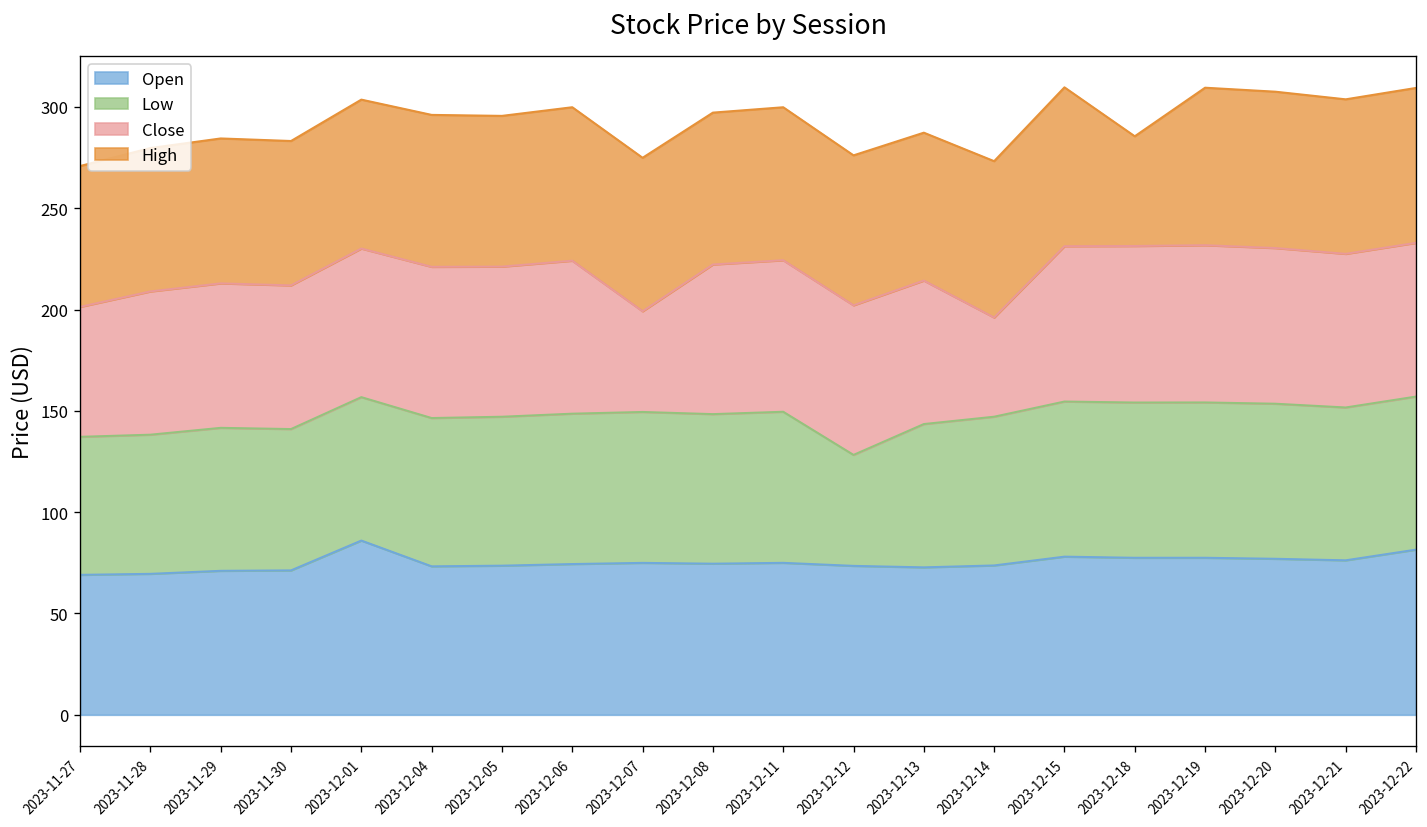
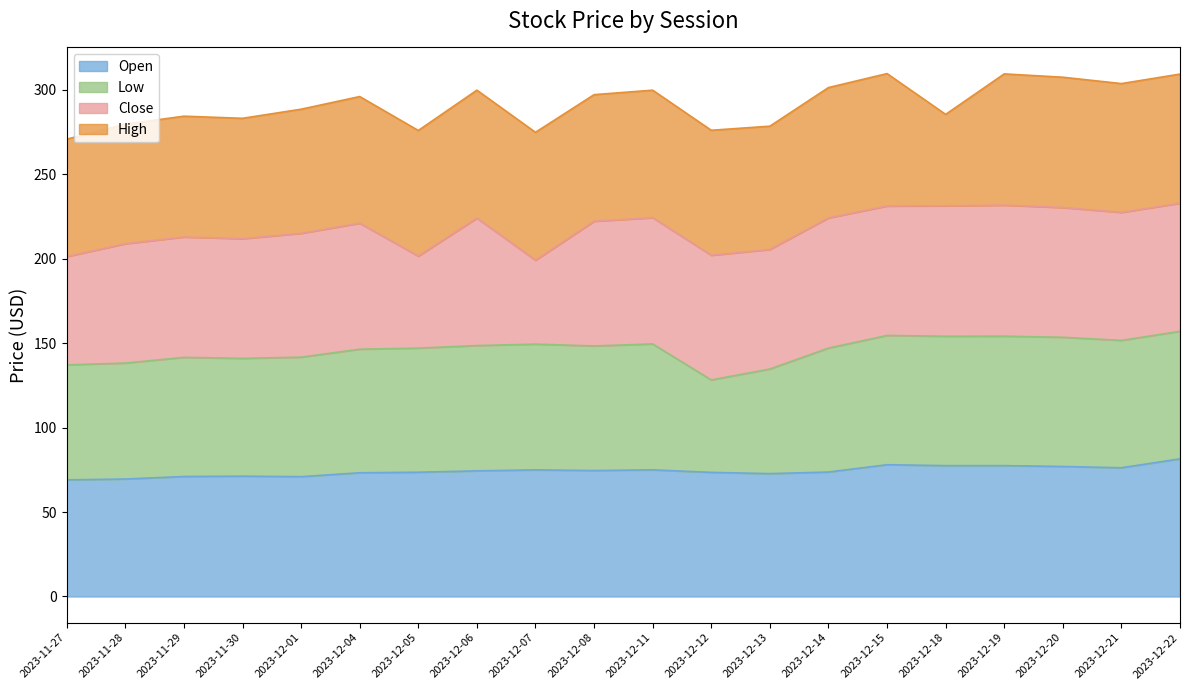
  {
    "Open": {
      "2023-11-27": 69,
      "2023-11-28": 70,
      "2023-11-29": 71,
      "2023-11-30": 71,
-     "2023-12-01": 86,
+     "2023-12-01": 71,
      "2023-12-04": 73,
      "2023-12-05": 74,
      "2023-12-06": 74,
      "2023-12-07": 75,
      "2023-12-08": 75,
      "2023-12-11": 75,
      "2023-12-12": 74,
      "2023-12-13": 73,
      "2023-12-14": 74,
      "2023-12-15": 78,
      "2023-12-18": 77,
      "2023-12-19": 78,
      "2023-12-20": 77,
      "2023-12-21": 76,
      "2023-12-22": 82
    },
    "Low": {
      "2023-11-27": 68,
      "2023-11-28": 69,
      "2023-11-29": 71,
      "2023-11-30": 70,
      "2023-12-01": 71,
      "2023-12-04": 73,
      "2023-12-05": 74,
      "2023-12-06": 74,
      "2023-12-07": 74,
      "2023-12-08": 74,
      "2023-12-11": 75,
      "2023-12-12": 55,
-     "2023-12-13": 71,
+     "2023-12-13": 62,
      "2023-12-14": 73,
      "2023-12-15": 77,
      "2023-12-18": 77,
      "2023-12-19": 77,
      "2023-12-20": 77,
      "2023-12-21": 75,
      "2023-12-22": 76
    },
    "Close": {
      "2023-11-27": 64,
      "2023-11-28": 71,
      "2023-11-29": 71,
      "2023-11-30": 71,
      "2023-12-01": 73,
      "2023-12-04": 75,
-     "2023-12-05": 74,
+     "2023-12-05": 54,
      "2023-12-06": 75,
      "2023-12-07": 50,
      "2023-12-08": 74,
      "2023-12-11": 75,
      "2023-12-12": 74,
      "2023-12-13": 71,
-     "2023-12-14": 49,
+     "2023-12-14": 77,
      "2023-12-15": 77,
      "2023-12-18": 77,
      "2023-12-19": 78,
      "2023-12-20": 77,
      "2023-12-21": 76,
      "2023-12-22": 76
    },
    "High": {
      "2023-11-27": 70,
      "2023-11-29": 72,
      "2023-11-30": 71,
      "2023-12-01": 74,
      "2023-12-04": 75,
      "2023-12-05": 74,
      "2023-12-06": 76,
      "2023-12-07": 76,
      "2023-12-08": 75,
      "2023-12-11": 76,
      "2023-12-12": 74,
      "2023-12-13": 73,
      "2023-12-14": 77,
      "2023-12-15": 78,
      "2023-12-18": 54,
      "2023-12-19": 78,
      "2023-12-20": 77,
      "2023-12-21": 76,
      "2023-12-22": 76
    }
  }
